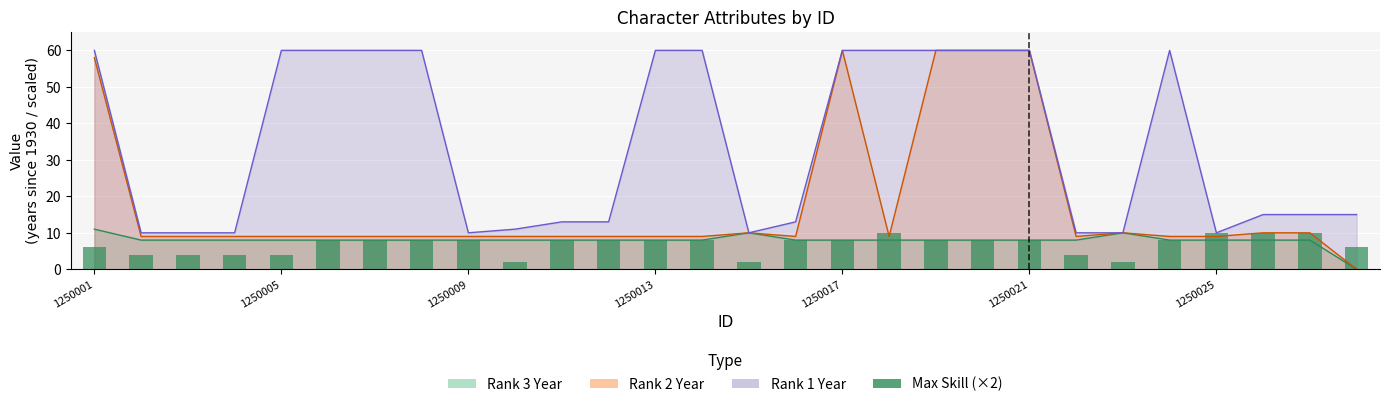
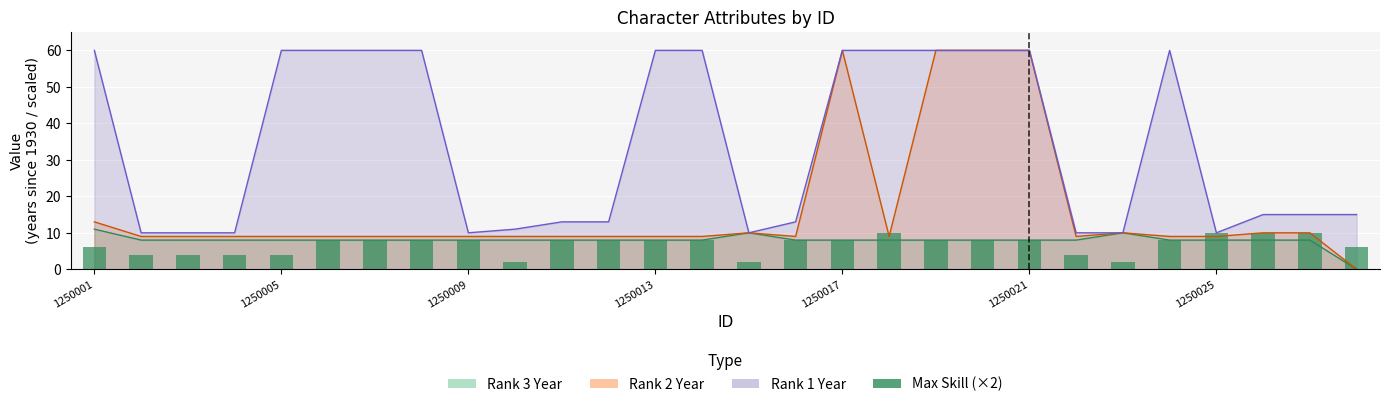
  {
    "Rank 2 Year": {
-     "1250001": 58,
+     "1250001": 13,
      "1250005": 9,
      "1250009": 9,
      "1250013": 9,
      "1250025": 9
    }
  }
